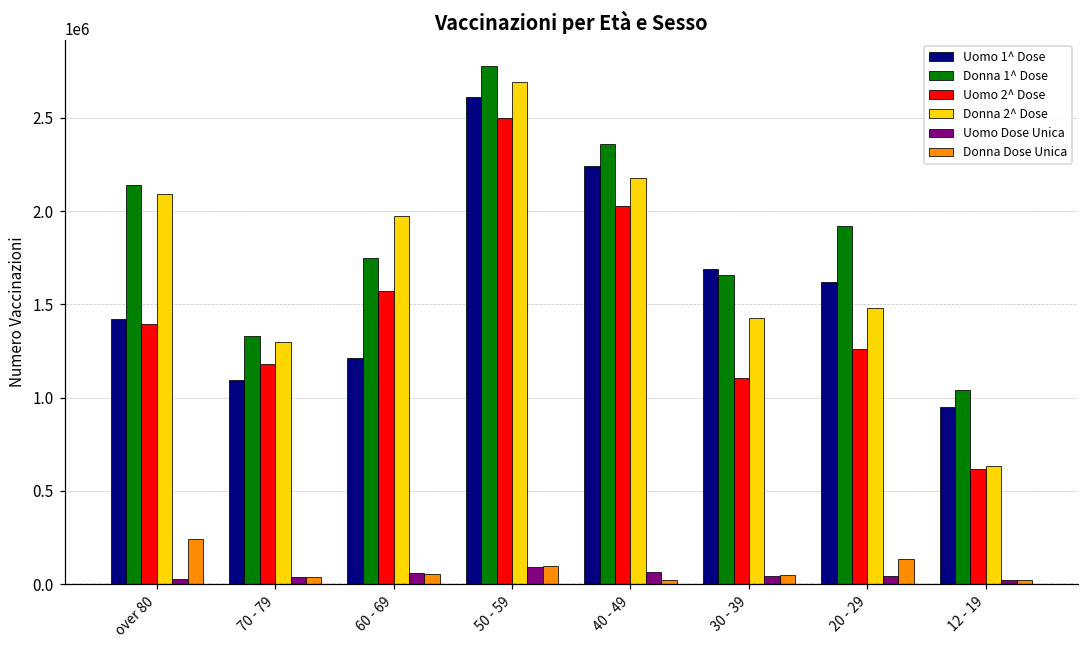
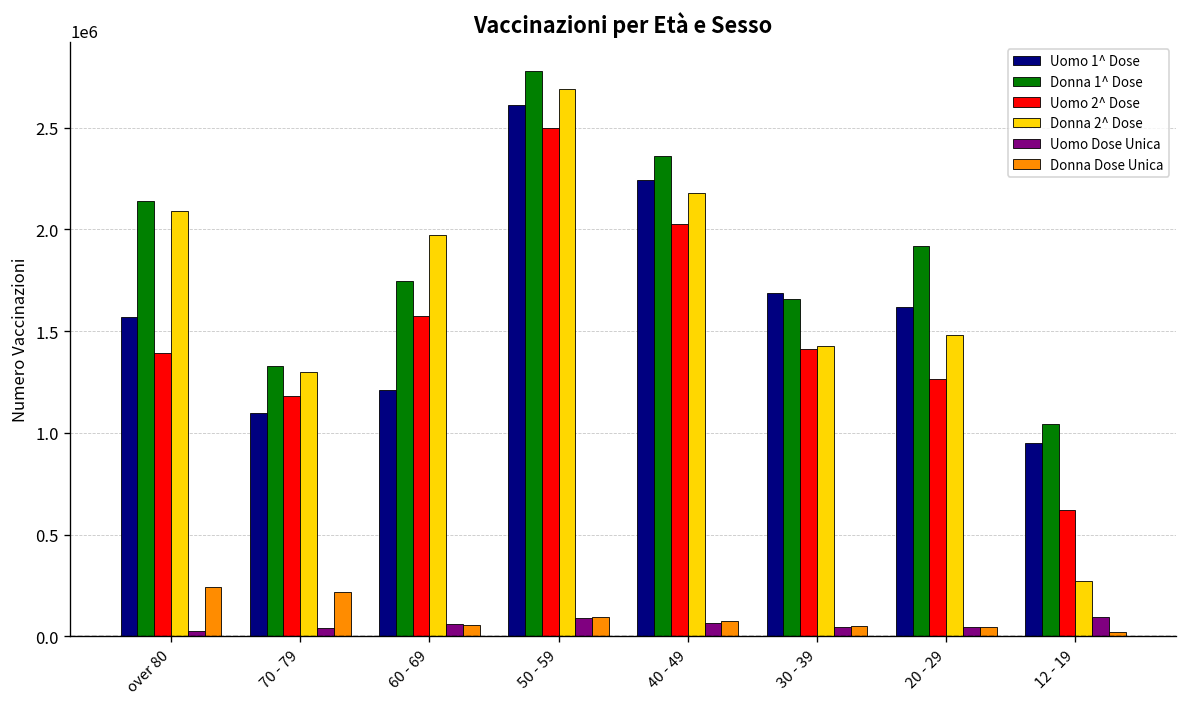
  {
    "Uomo 1^ Dose": {
-     "over 80": 1420000,
+     "over 80": 1570000,
      "70 - 79": 1100000,
      "60 - 69": 1210000,
      "50 - 59": 2610000,
      "40 - 49": 2250000,
      "30 - 39": 1690000,
      "20 - 29": 1620000,
      "12 - 19": 950000
    },
    "Donna 1^ Dose": {
      "over 80": 2140000,
      "70 - 79": 1330000,
      "60 - 69": 1750000,
      "50 - 59": 2780000,
      "40 - 49": 2360000,
      "30 - 39": 1660000,
      "20 - 29": 1920000,
      "12 - 19": 1040000
    },
    "Uomo 2^ Dose": {
      "over 80": 1390000,
      "70 - 79": 1180000,
      "60 - 69": 1570000,
      "50 - 59": 2500000,
      "40 - 49": 2030000,
-     "30 - 39": 1100000,
+     "30 - 39": 1410000,
      "20 - 29": 1260000,
      "12 - 19": 620000
    },
    "Donna 2^ Dose": {
      "over 80": 2090000,
      "70 - 79": 1300000,
      "60 - 69": 1970000,
      "50 - 59": 2690000,
      "40 - 49": 2180000,
      "30 - 39": 1430000,
      "20 - 29": 1480000,
-     "12 - 19": 630000
+     "12 - 19": 270000
    },
    "Uomo Dose Unica": {
      "over 80": 30000,
      "70 - 79": 40000,
      "60 - 69": 60000,
      "50 - 59": 90000,
      "40 - 49": 70000,
      "30 - 39": 50000,
      "20 - 29": 40000,
-     "12 - 19": 20000
+     "12 - 19": 90000
    },
    "Donna Dose Unica": {
      "over 80": 240000,
-     "70 - 79": 40000,
+     "70 - 79": 220000,
      "60 - 69": 60000,
      "50 - 59": 100000,
-     "40 - 49": 20000,
+     "40 - 49": 70000,
      "30 - 39": 50000,
-     "20 - 29": 130000,
+     "20 - 29": 50000,
      "12 - 19": 20000
    }
  }
